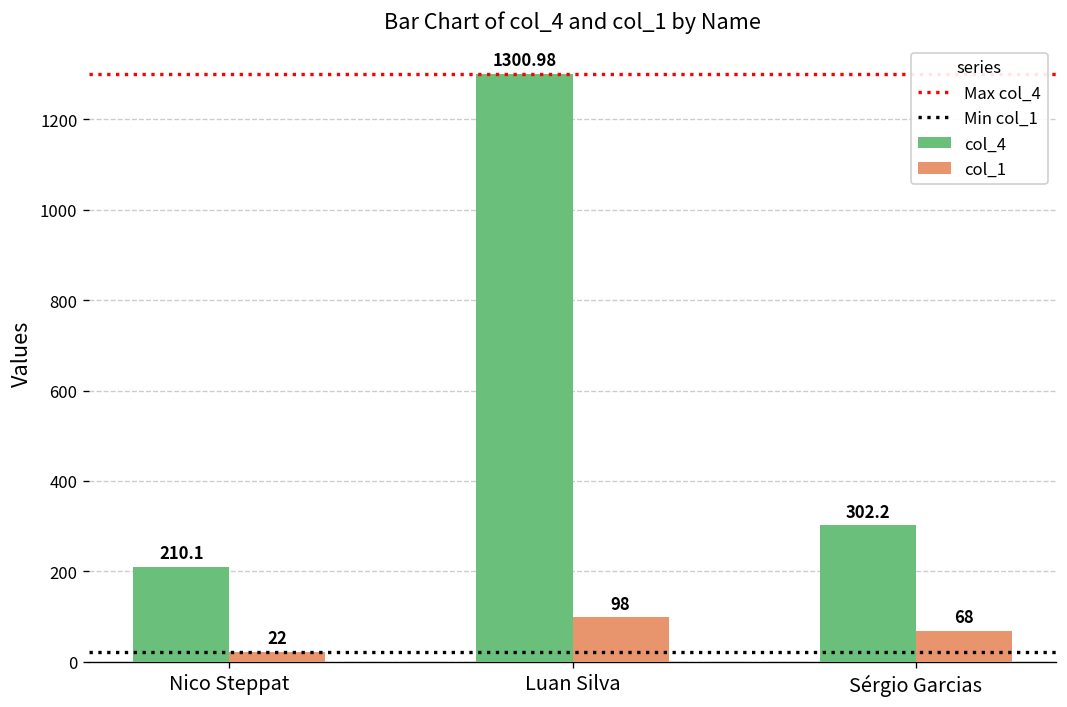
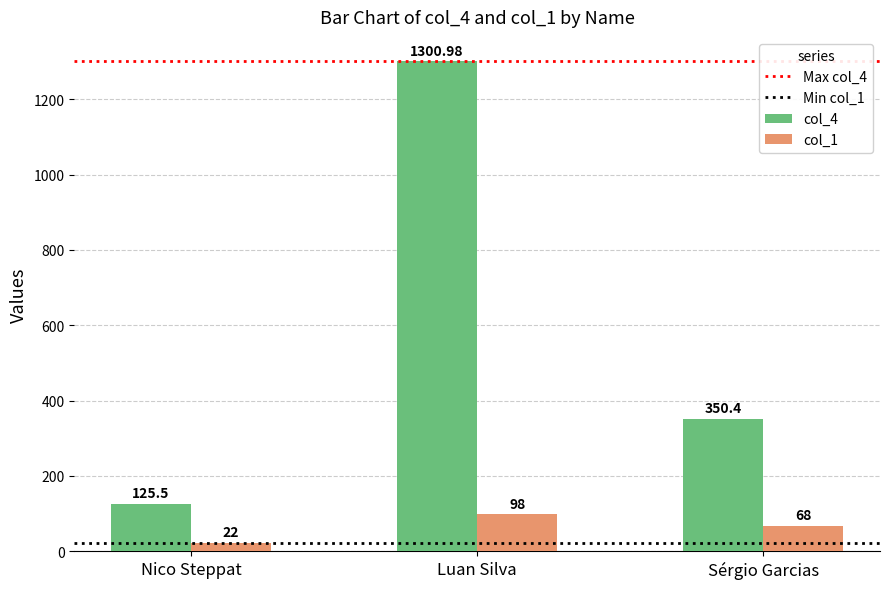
  {
    "col_4": {
-     "Nico Steppat": 210.1,
+     "Nico Steppat": 125.5,
      "Luan Silva": 1300.98,
-     "Sérgio Garcias": 302.2
+     "Sérgio Garcias": 350.4
    },
    "col_1": {
      "Nico Steppat": 22,
      "Luan Silva": 98,
      "Sérgio Garcias": 68
    }
  }
